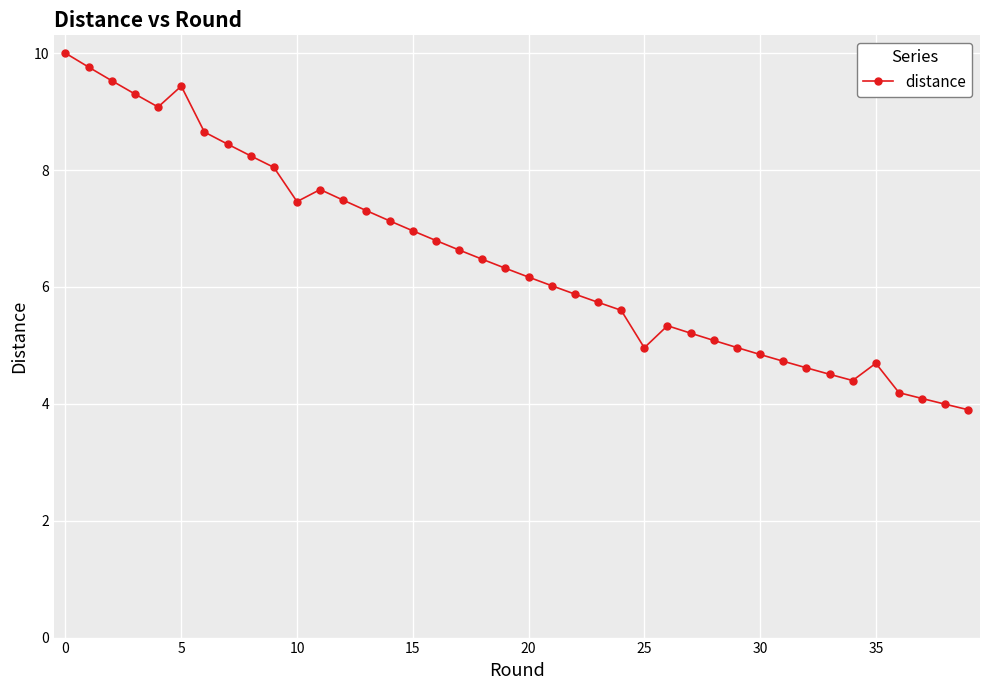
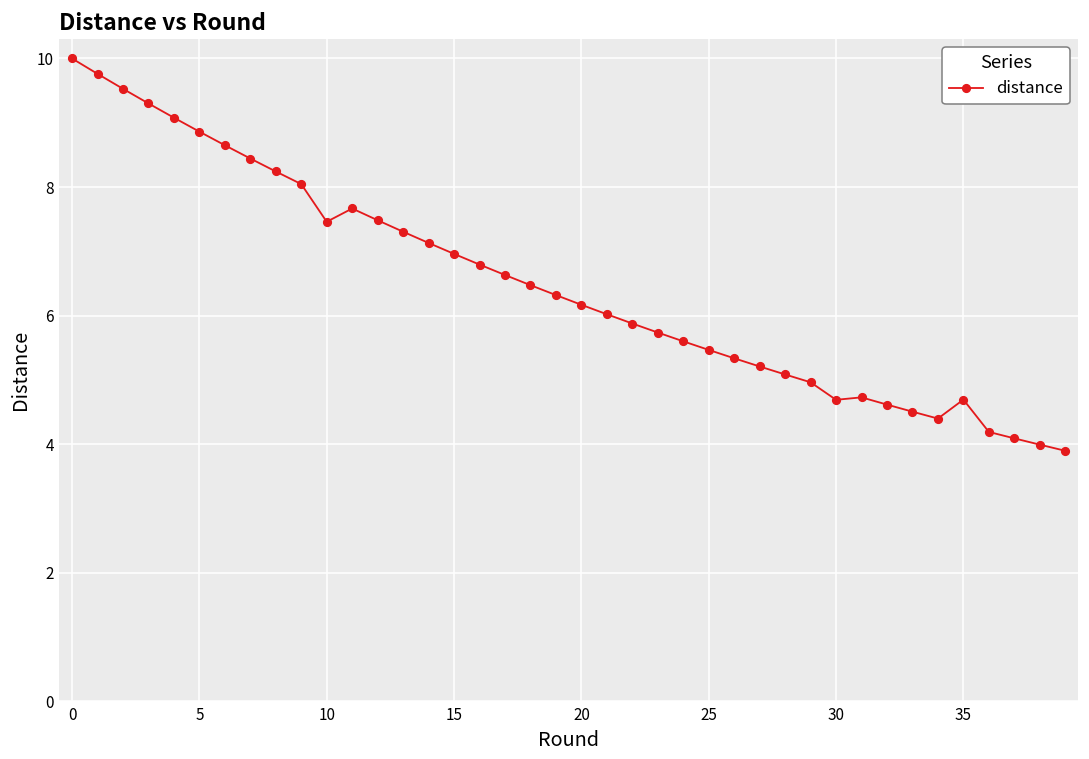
  {
    "0": 10.0,
-   "5": 9.4,
+   "5": 8.9,
    "10": 7.5,
    "15": 7.0,
    "20": 6.2,
-   "25": 5.0,
-   "30": 4.8,
+   "25": 5.5,
+   "30": 4.7,
    "35": 4.7
  }
